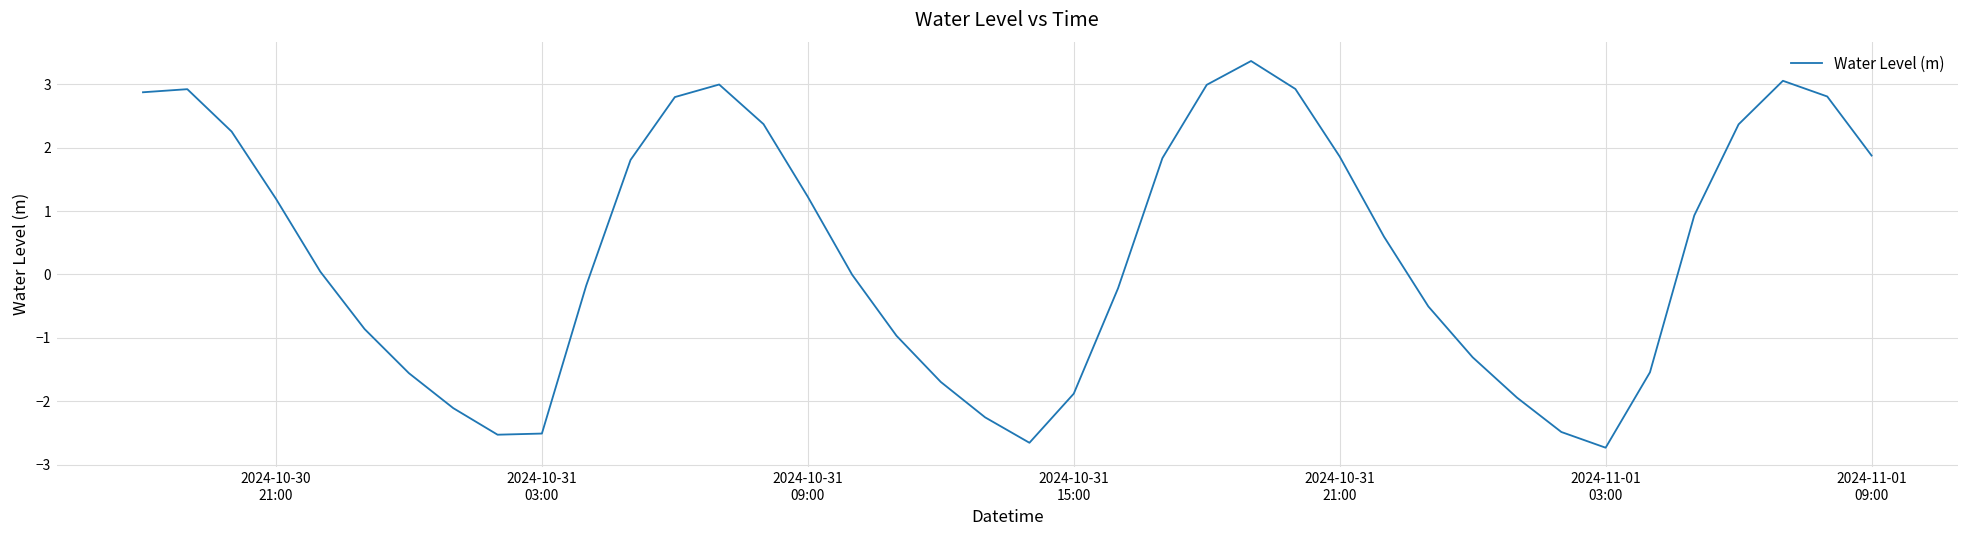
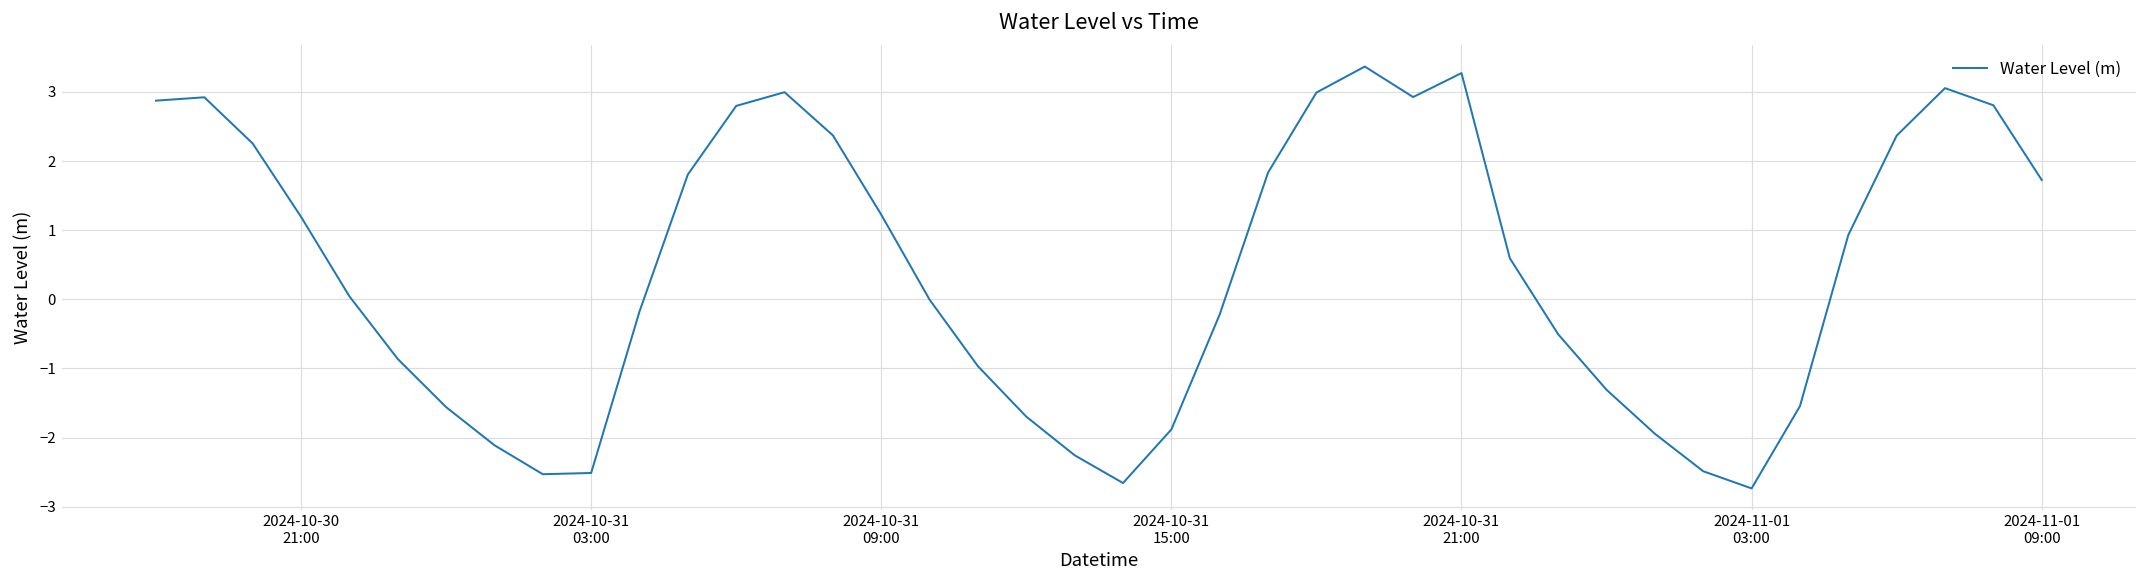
  {
    "2024-10-30 21:00": 1.2,
    "2024-10-31 03:00": -2.5,
    "2024-10-31 09:00": 1.2,
    "2024-10-31 15:00": -1.9,
-   "2024-10-31 21:00": 1.9,
+   "2024-10-31 21:00": 3.3,
    "2024-11-01 03:00": -2.7,
-   "2024-11-01 09:00": 1.9
+   "2024-11-01 09:00": 1.7
  }
